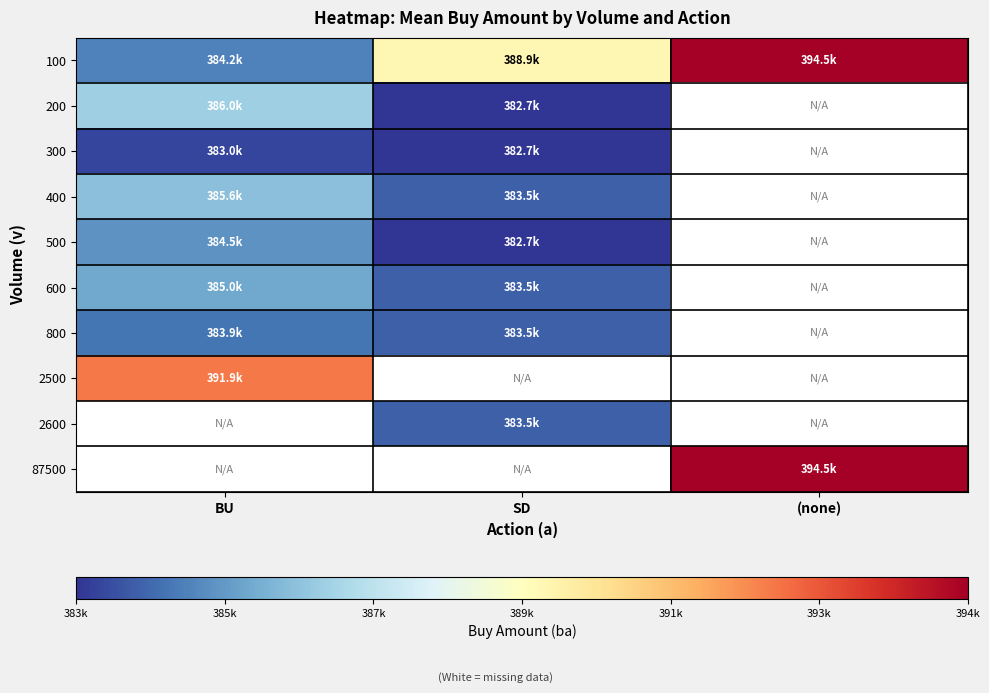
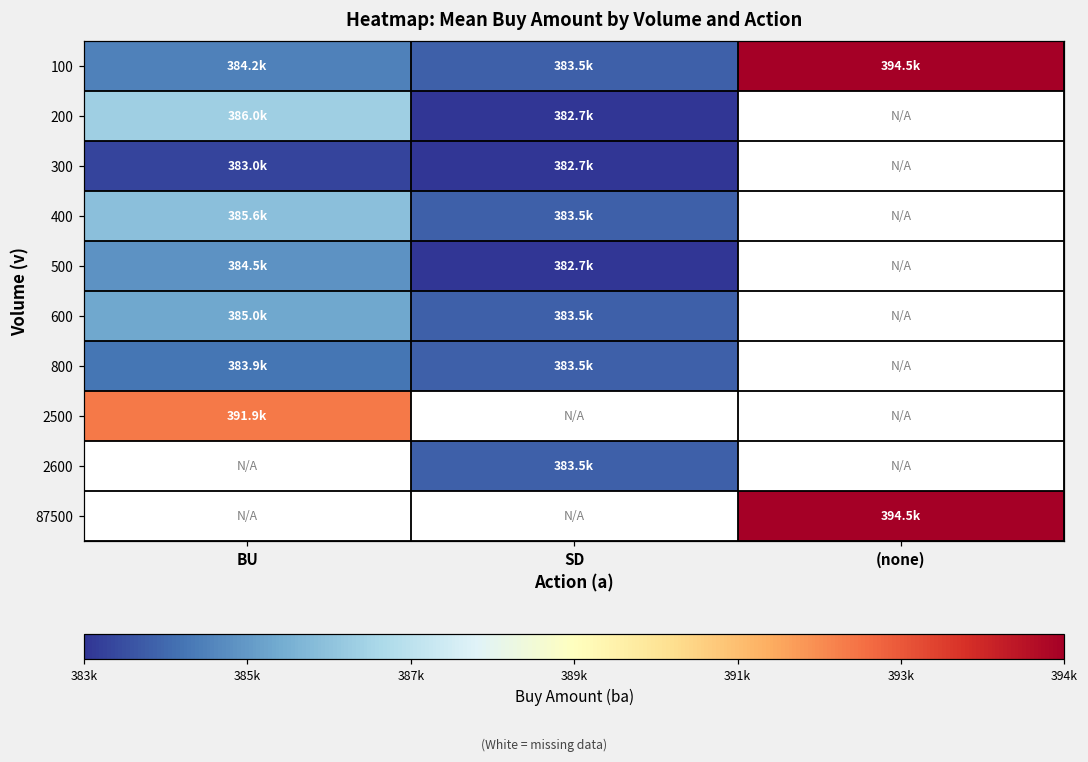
  {
    "100": {
      "BU": "384.2k",
-     "SD": "388.9k",
+     "SD": "383.5k",
      "(none)": "394.5k"
    },
    "200": {
      "BU": "386.0k",
      "SD": "382.7k"
    },
    "300": {
      "BU": "383.0k",
      "SD": "382.7k"
    },
    "400": {
      "BU": "385.6k",
      "SD": "383.5k"
    },
    "500": {
      "BU": "384.5k",
      "SD": "382.7k"
    },
    "600": {
      "BU": "385.0k",
      "SD": "383.5k"
    },
    "800": {
      "BU": "383.9k",
      "SD": "383.5k"
    },
    "2500": {
      "BU": "391.9k"
    },
    "2600": {
      "SD": "383.5k"
    },
    "87500": {
      "(none)": "394.5k"
    }
  }
